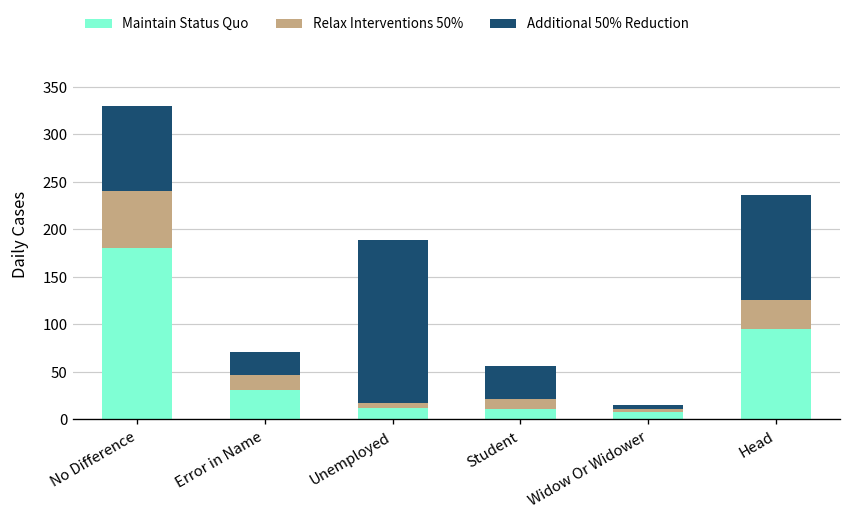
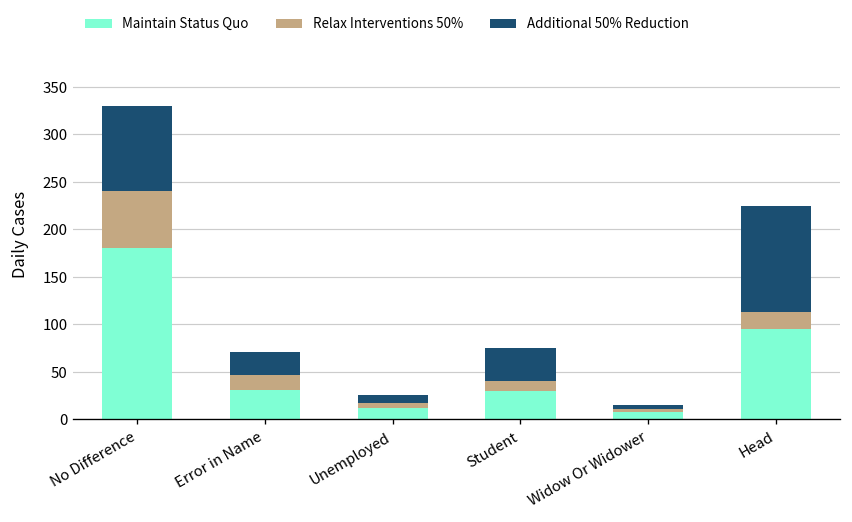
  {
    "Maintain Status Quo": {
      "No Difference": 180,
      "Error in Name": 30,
      "Unemployed": 10,
-     "Student": 10,
+     "Student": 30,
      "Widow Or Widower": 10,
      "Head": 100
    },
    "Relax Interventions 50%": {
      "No Difference": 60,
      "Error in Name": 20,
      "Unemployed": 10,
      "Student": 10,
-     "Head": 30
+     "Head": 20
    },
    "Additional 50% Reduction": {
      "No Difference": 90,
      "Error in Name": 30,
-     "Unemployed": 170,
+     "Unemployed": 10,
      "Student": 40,
      "Widow Or Widower": 0,
      "Head": 110
    }
  }
